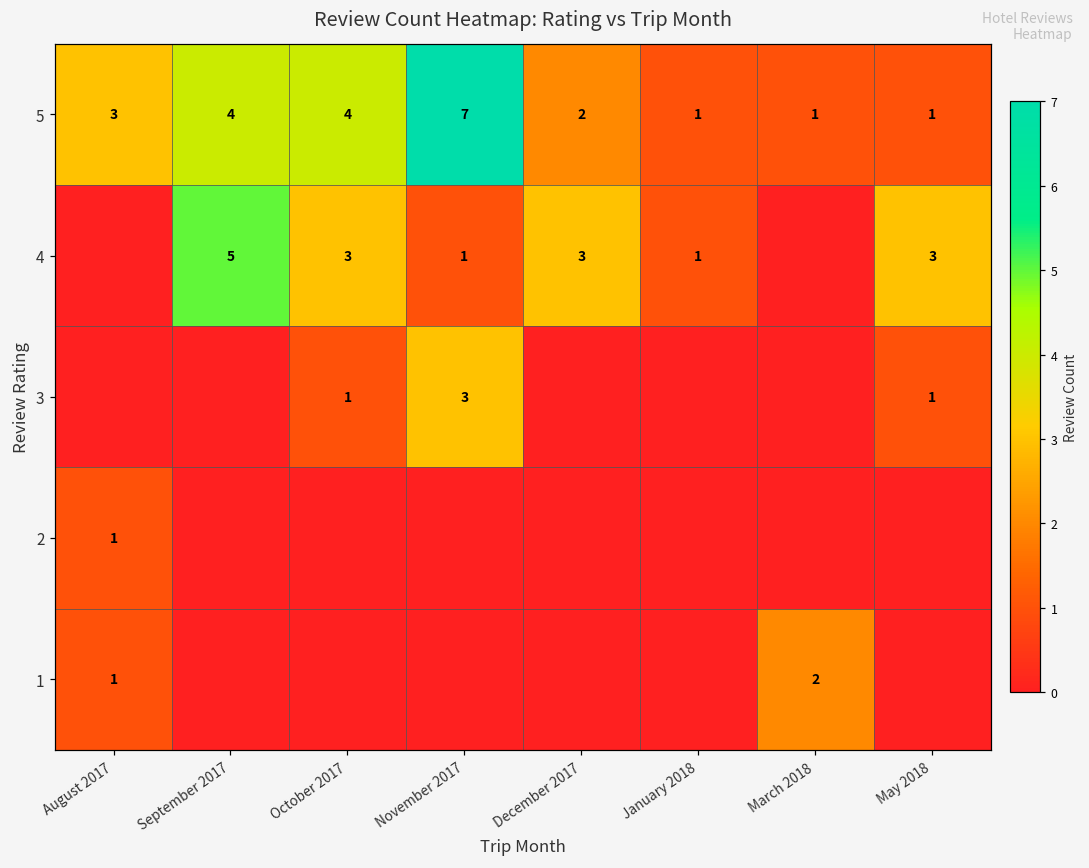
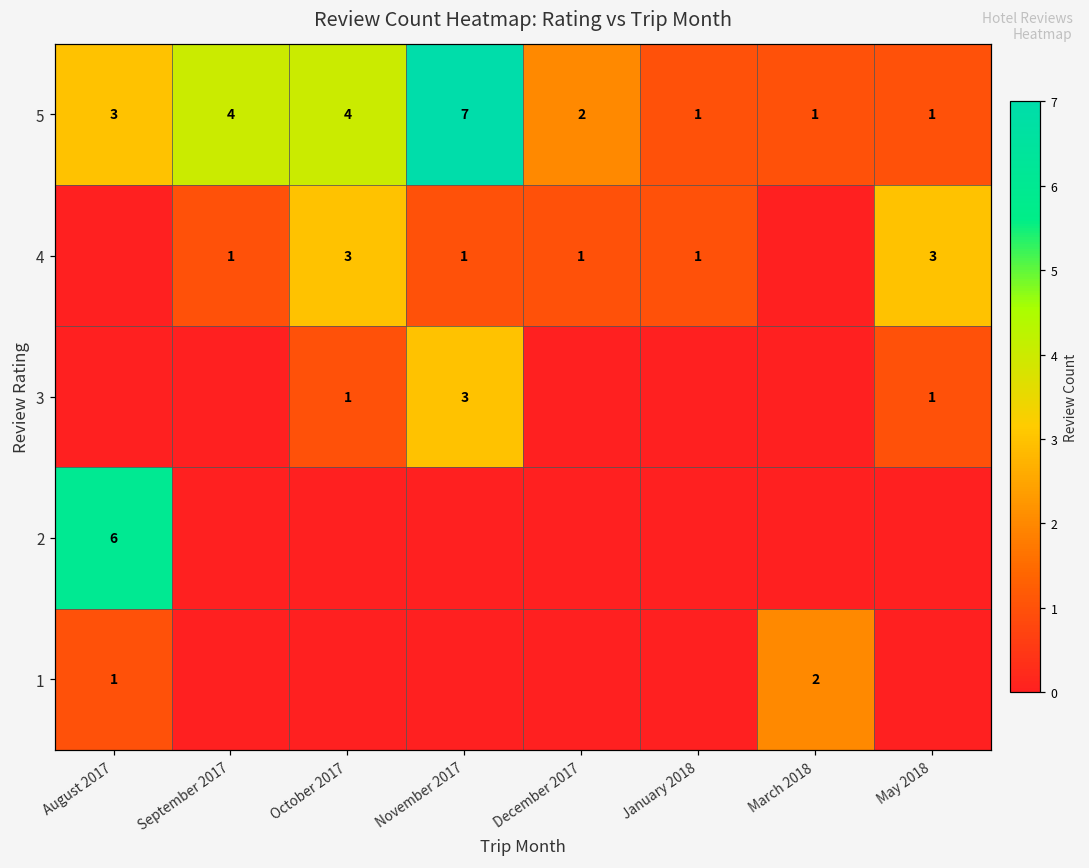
  {
    "5": {
      "August 2017": 3,
      "September 2017": 4,
      "October 2017": 4,
      "November 2017": 7,
      "December 2017": 2,
      "January 2018": 1,
      "March 2018": 1,
      "May 2018": 1
    },
    "4": {
-     "September 2017": 5,
+     "September 2017": 1,
      "October 2017": 3,
      "November 2017": 1,
-     "December 2017": 3,
+     "December 2017": 1,
      "January 2018": 1,
      "May 2018": 3
    },
    "3": {
      "October 2017": 1,
      "November 2017": 3,
      "May 2018": 1
    },
    "2": {
-     "August 2017": 1
+     "August 2017": 6
    },
    "1": {
      "August 2017": 1,
      "March 2018": 2
    }
  }
